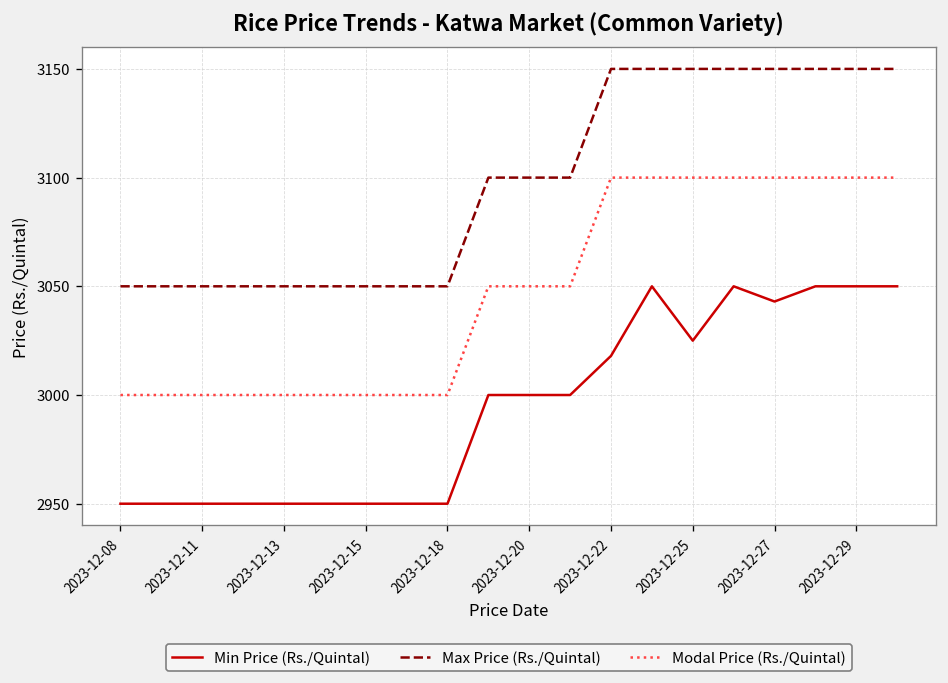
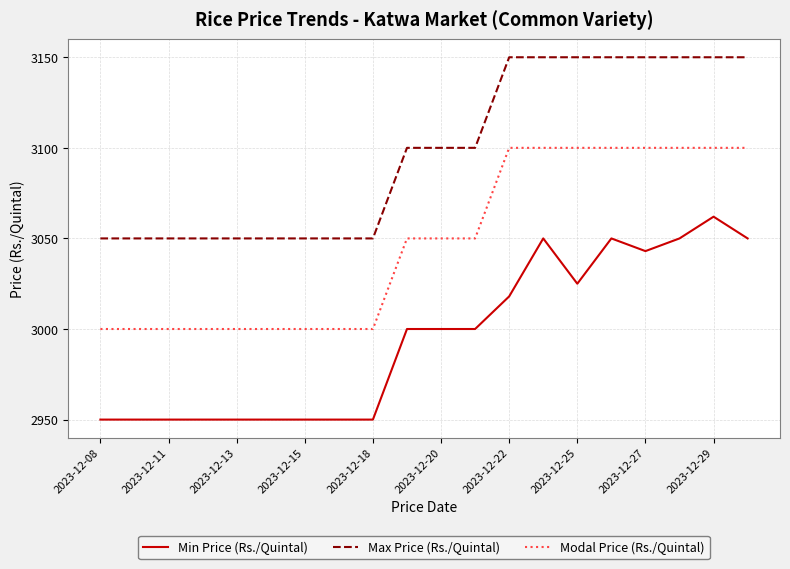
  {
    "Min Price (Rs./Quintal)": {
      "2023-12-08": 2950,
      "2023-12-11": 2950,
      "2023-12-13": 2950,
      "2023-12-15": 2950,
      "2023-12-18": 2950,
      "2023-12-20": 3000,
      "2023-12-22": 3018,
      "2023-12-25": 3025,
      "2023-12-27": 3043,
-     "2023-12-29": 3050
+     "2023-12-29": 3062
    },
    "Max Price (Rs./Quintal)": {
      "2023-12-08": 3050,
      "2023-12-11": 3050,
      "2023-12-13": 3050,
      "2023-12-15": 3050,
      "2023-12-18": 3050,
      "2023-12-20": 3100,
      "2023-12-22": 3150,
      "2023-12-25": 3150,
      "2023-12-27": 3150,
      "2023-12-29": 3150
    },
    "Modal Price (Rs./Quintal)": {
      "2023-12-08": 3000,
      "2023-12-11": 3000,
      "2023-12-13": 3000,
      "2023-12-15": 3000,
      "2023-12-18": 3000,
      "2023-12-20": 3050,
      "2023-12-22": 3100,
      "2023-12-25": 3100,
      "2023-12-27": 3100,
      "2023-12-29": 3100
    }
  }
